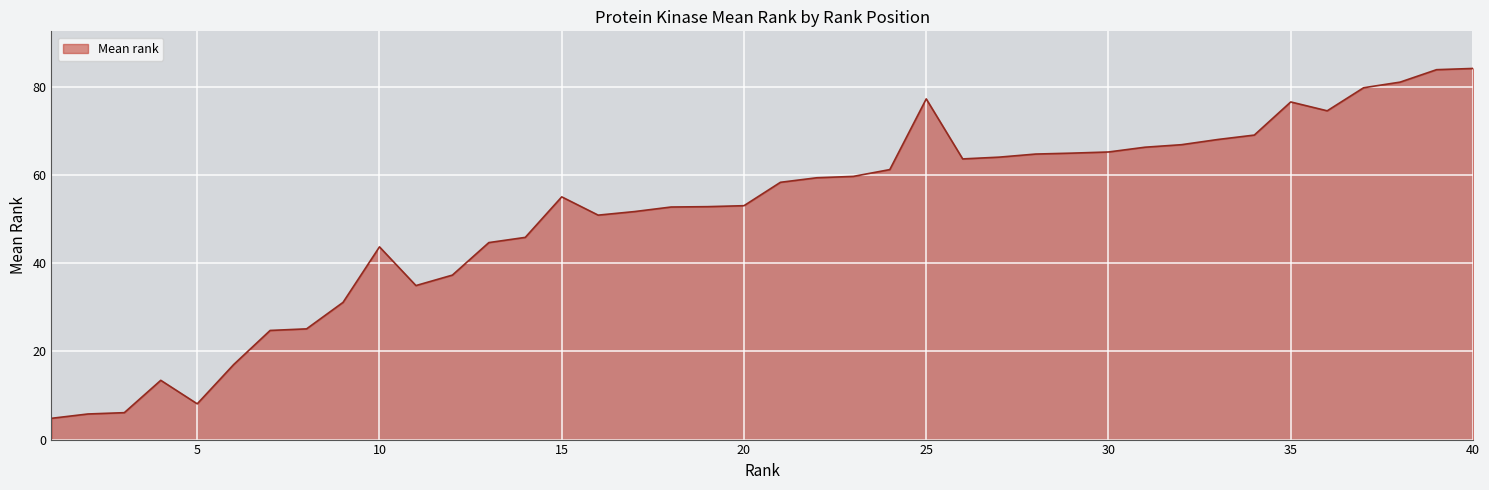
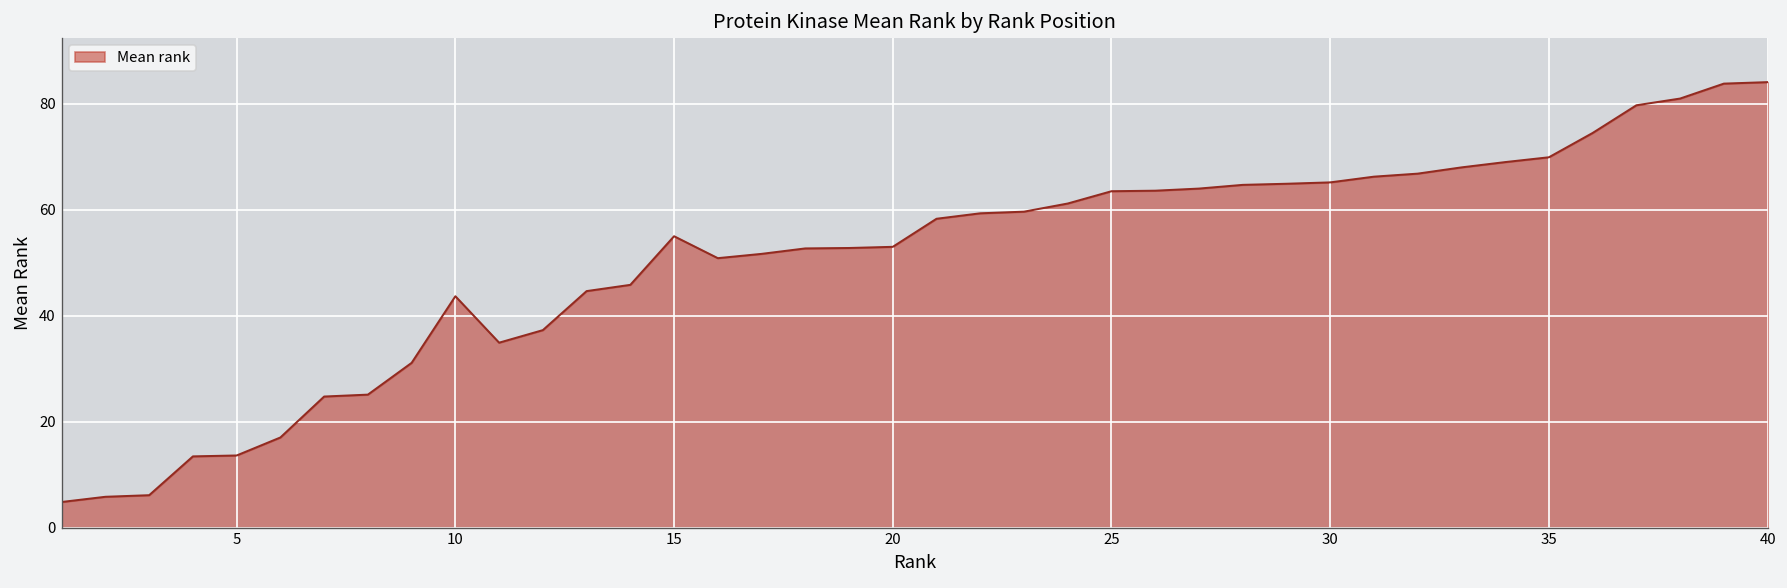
  {
-   "5": 8,
+   "5": 14,
    "10": 44,
    "15": 55,
    "20": 53,
-   "25": 77,
+   "25": 64,
    "30": 65,
-   "35": 77,
+   "35": 70,
    "40": 84
  }
